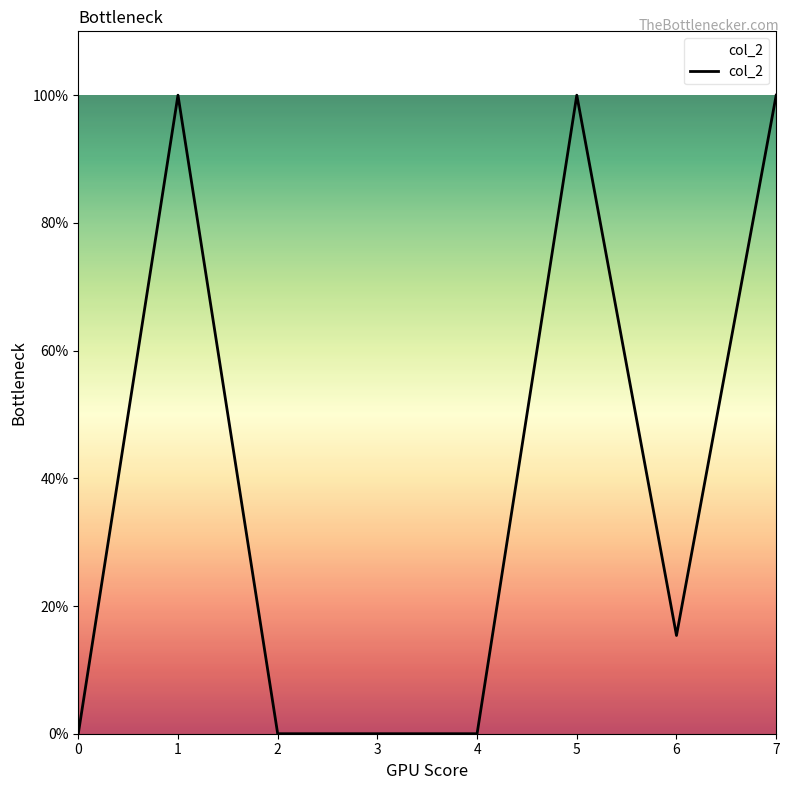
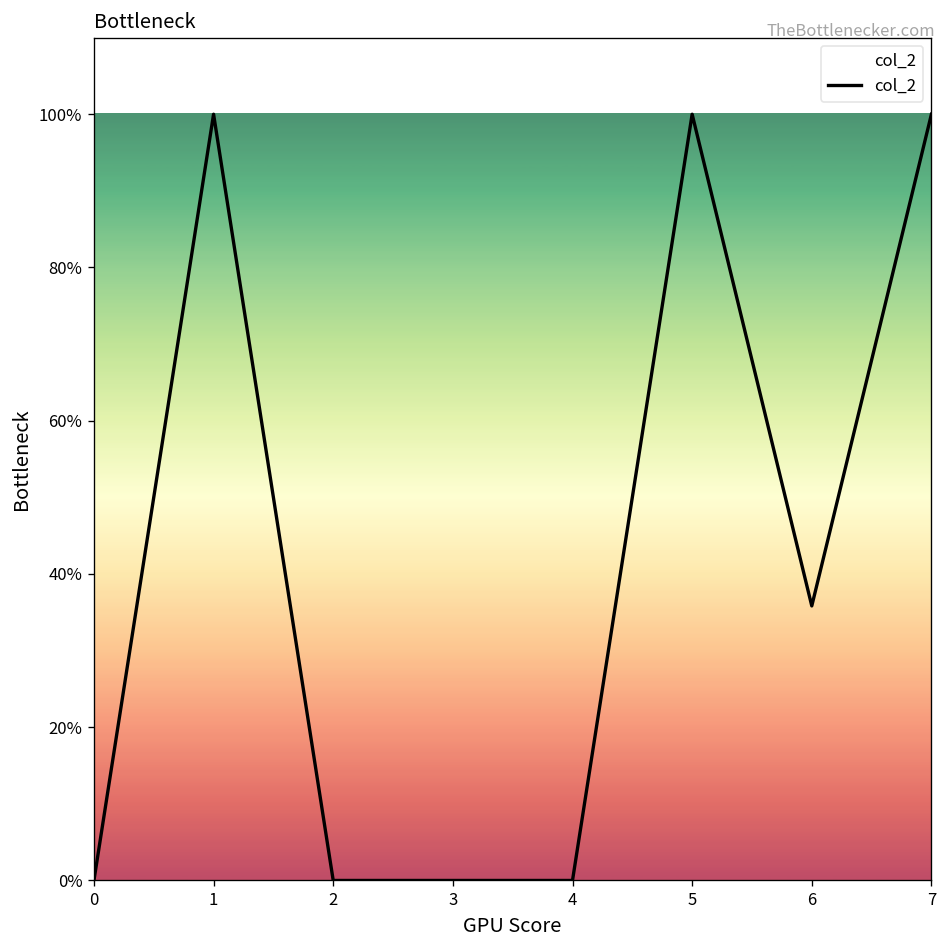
  {
    "0": "0%",
    "1": "100%",
    "2": "0%",
    "3": "0%",
    "4": "0%",
    "5": "100%",
-   "6": "15%",
+   "6": "36%",
    "7": "100%"
  }
